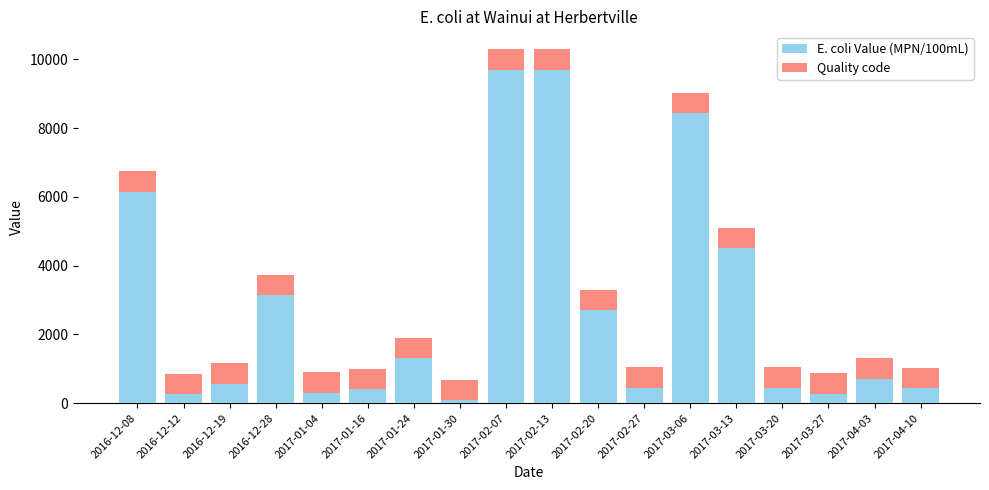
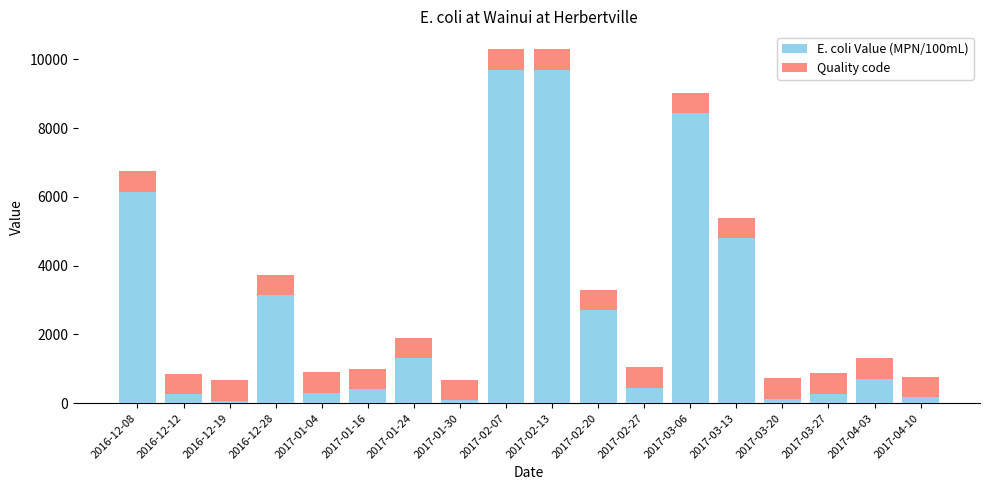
  {
    "E. coli Value (MPN/100mL)": {
      "2016-12-08": 6100,
      "2016-12-12": 300,
-     "2016-12-19": 600,
+     "2016-12-19": 100,
      "2016-12-28": 3100,
      "2017-01-04": 300,
      "2017-01-16": 400,
      "2017-01-24": 1300,
      "2017-01-30": 100,
      "2017-02-07": 9700,
      "2017-02-13": 9700,
      "2017-02-20": 2700,
      "2017-02-27": 500,
      "2017-03-06": 8400,
-     "2017-03-13": 4500,
-     "2017-03-20": 400,
+     "2017-03-13": 4800,
+     "2017-03-20": 100,
      "2017-03-27": 300,
      "2017-04-03": 700,
-     "2017-04-10": 400
+     "2017-04-10": 200
    },
    "Quality code": {
      "2016-12-08": 600,
      "2016-12-12": 600,
      "2016-12-19": 600,
      "2016-12-28": 600,
      "2017-01-04": 600,
      "2017-01-16": 600,
      "2017-01-24": 600,
      "2017-01-30": 600,
      "2017-02-07": 600,
      "2017-02-13": 600,
      "2017-02-20": 600,
      "2017-02-27": 600,
      "2017-03-06": 600,
      "2017-03-13": 600,
      "2017-03-20": 600,
      "2017-03-27": 600,
      "2017-04-03": 600,
      "2017-04-10": 600
    }
  }
